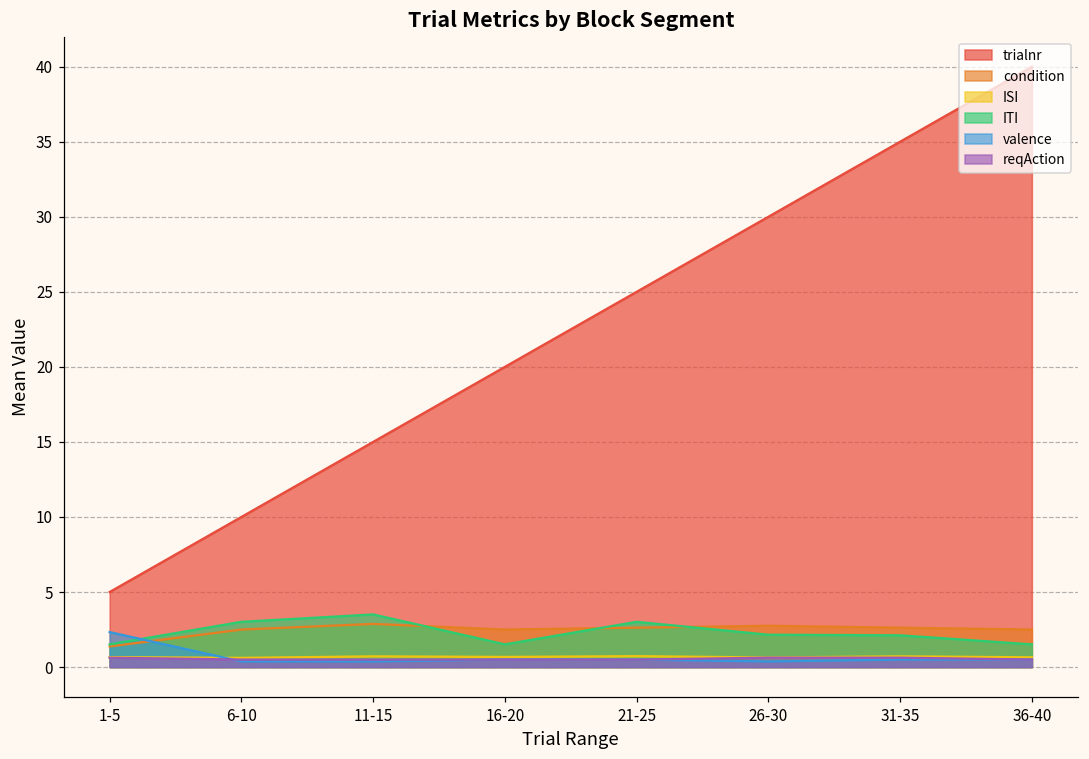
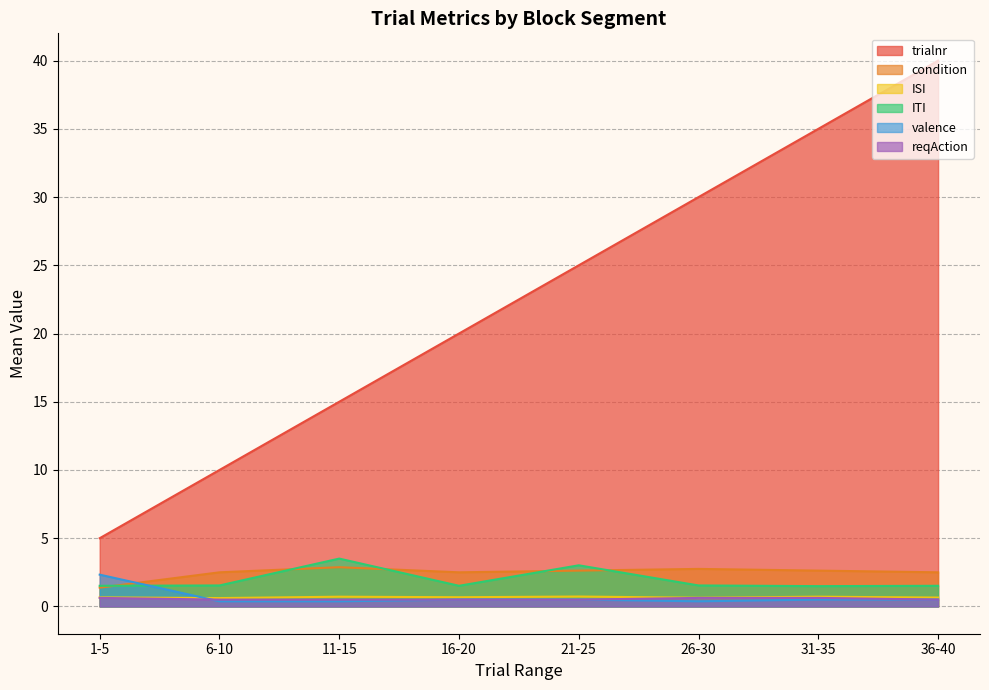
  {
    "ISI": {
      "11-15": 0.7,
      "21-25": 0.7
    },
    "ITI": {
-     "6-10": 3.0,
+     "6-10": 1.5,
      "11-15": 3.5,
      "16-20": 1.5,
      "21-25": 3.0,
-     "26-30": 2.2,
-     "31-35": 2.1,
+     "26-30": 1.5,
+     "31-35": 1.5,
      "36-40": 1.5
    },
    "valence": {
      "1-5": 2.3,
      "26-30": 0.4
    }
  }
